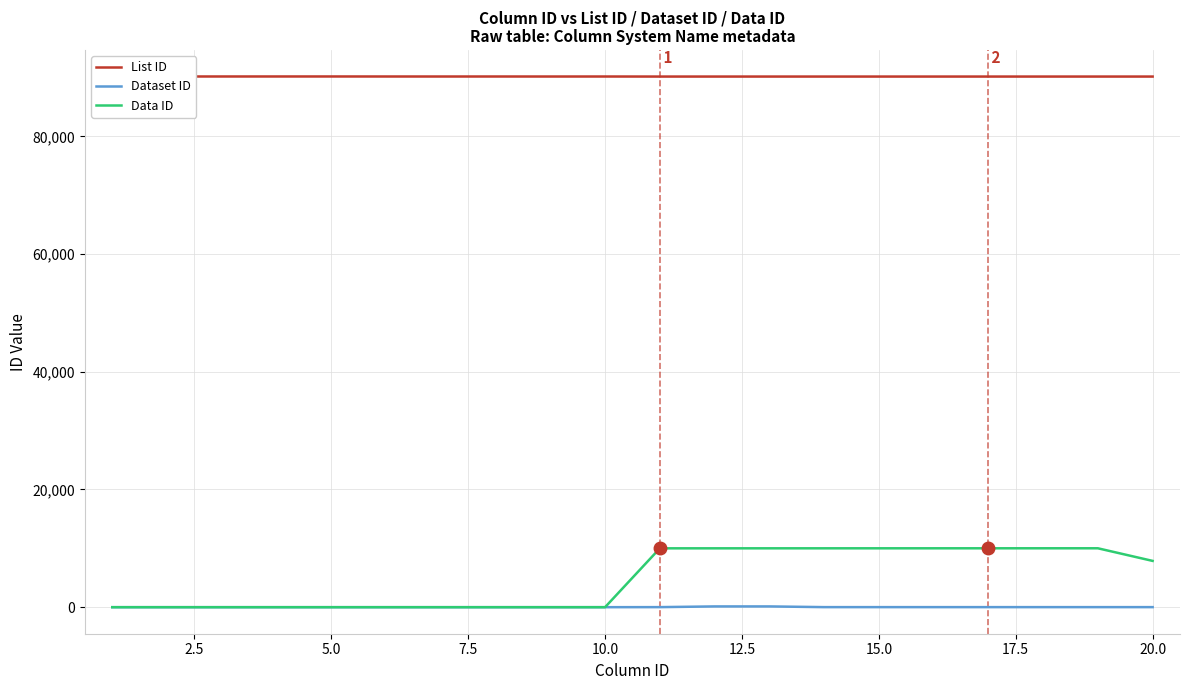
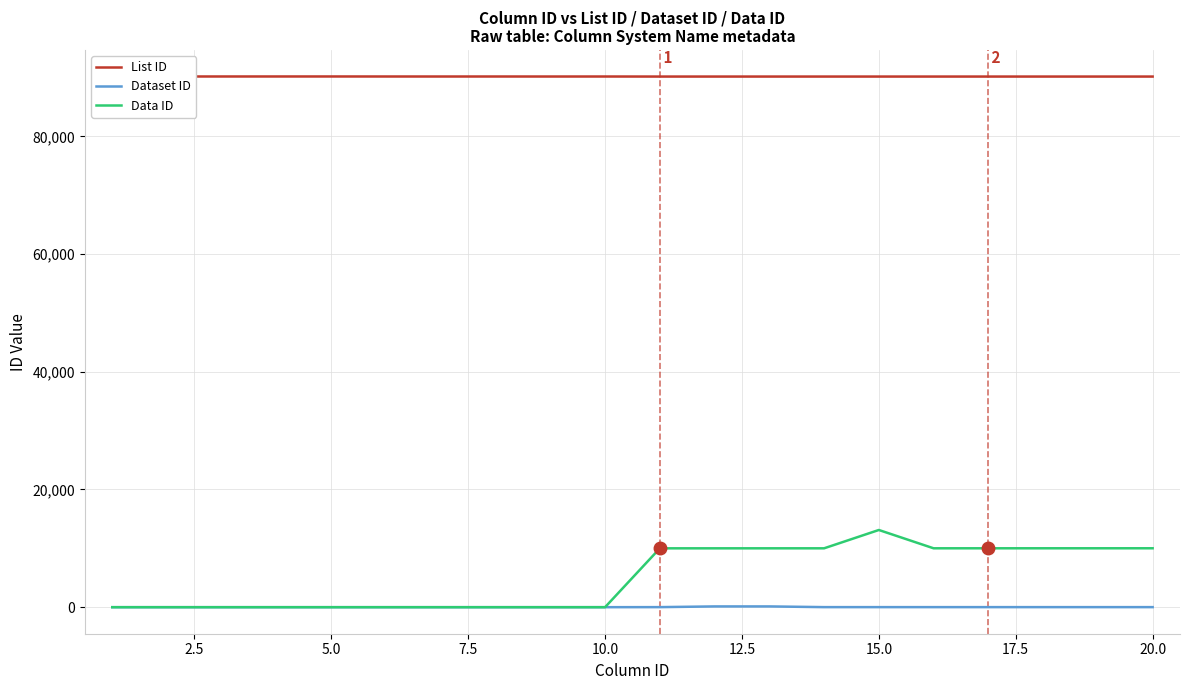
  {
    "Dataset ID": {
      "15.0": "0",
      "20.0": "0"
    },
    "Data ID": {
-     "15.0": "10,000",
-     "20.0": "8,000"
+     "15.0": "13,000",
+     "20.0": "10,000"
    }
  }
